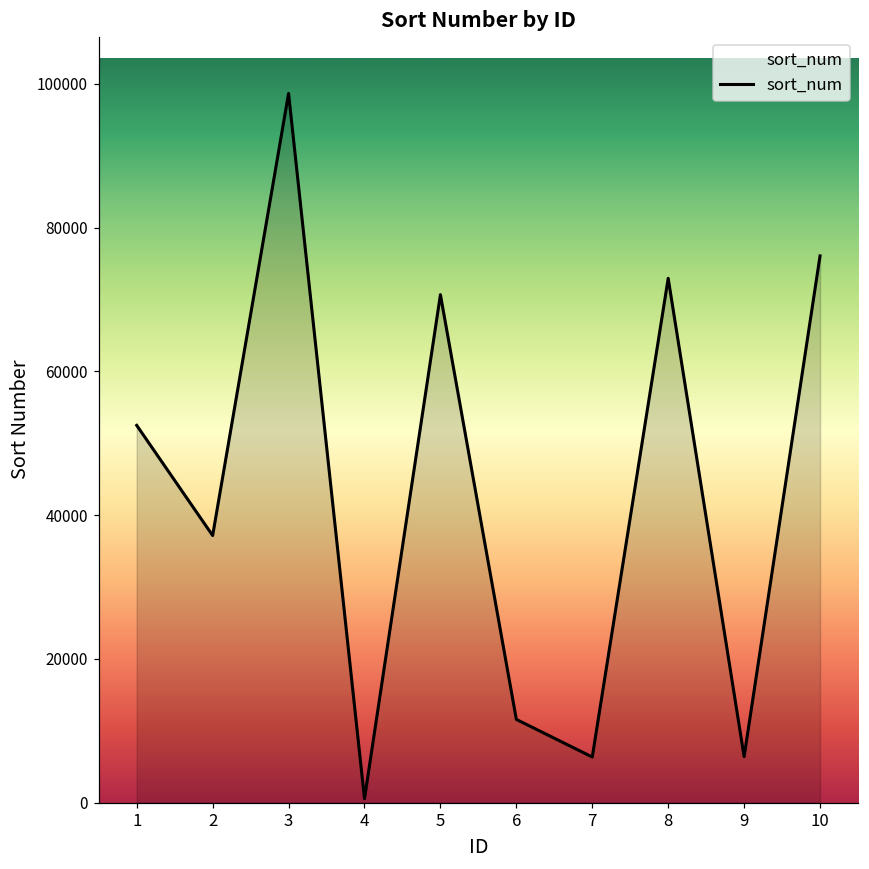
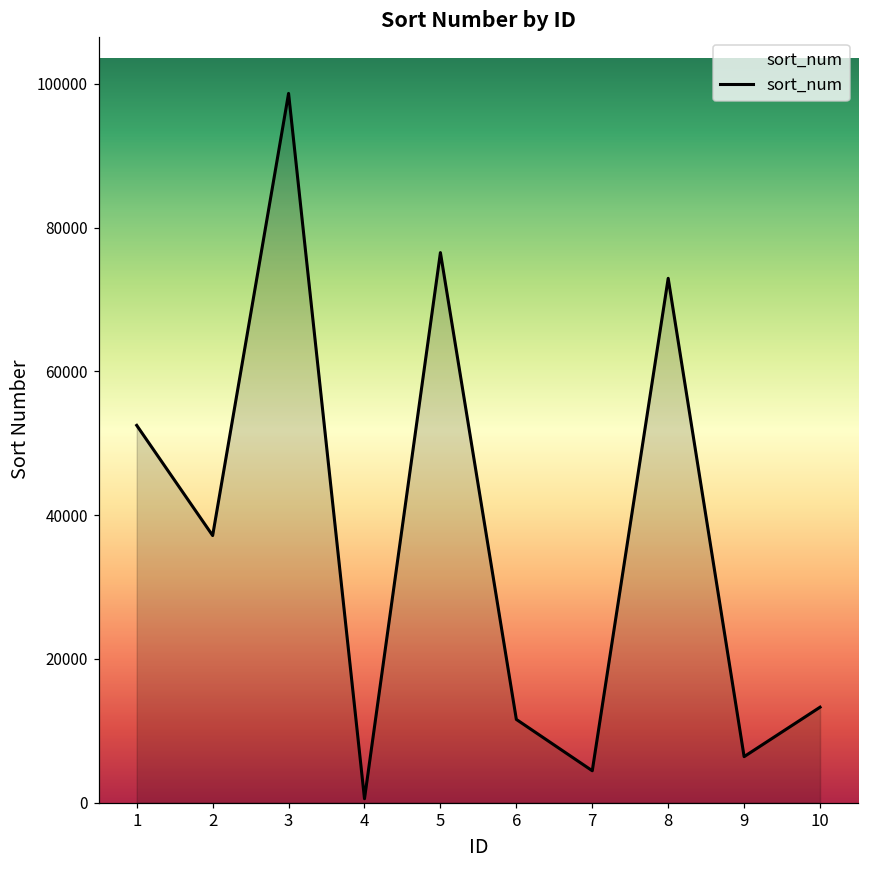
  {
    "1": 53000,
    "2": 37000,
    "3": 99000,
    "4": 1000,
-   "5": 71000,
+   "5": 77000,
    "6": 12000,
-   "7": 6000,
+   "7": 4000,
    "8": 73000,
    "9": 6000,
-   "10": 76000
+   "10": 13000
  }
